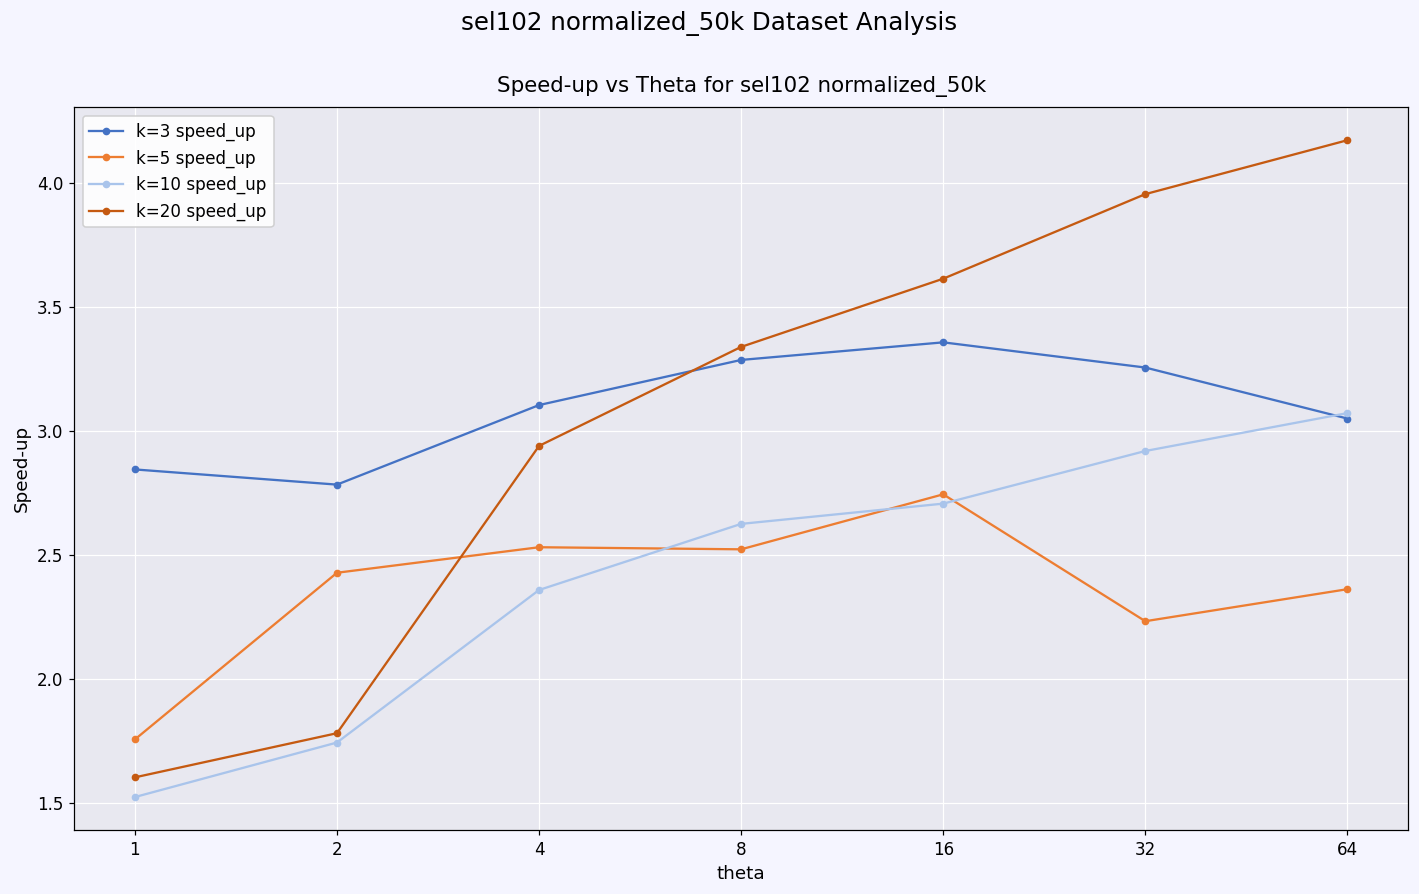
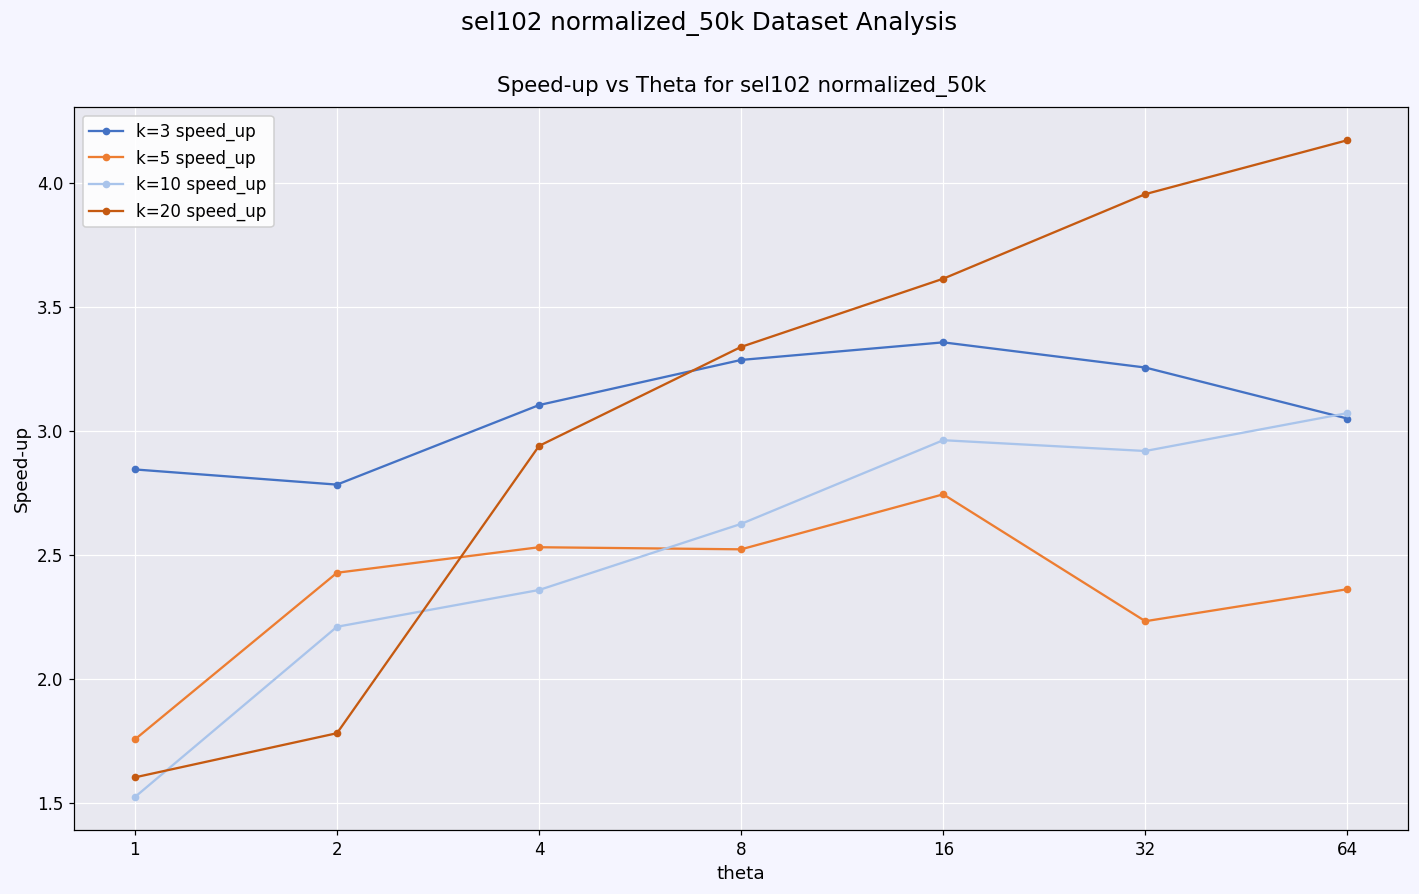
  {
    "k=3 speed_up": {
      "1": 2.84,
      "2": 2.78,
      "4": 3.10,
      "8": 3.29,
      "16": 3.36,
      "32": 3.26,
      "64": 3.05
    },
    "k=5 speed_up": {
      "1": 1.76,
      "2": 2.43,
      "4": 2.53,
      "8": 2.52,
      "16": 2.74,
      "32": 2.23,
      "64": 2.36
    },
    "k=10 speed_up": {
      "1": 1.52,
-     "2": 1.74,
+     "2": 2.21,
      "4": 2.36,
      "8": 2.63,
-     "16": 2.71,
+     "16": 2.96,
      "32": 2.92,
      "64": 3.07
    },
    "k=20 speed_up": {
      "1": 1.60,
      "2": 1.78,
      "4": 2.94,
      "8": 3.34,
      "16": 3.61,
      "32": 3.95,
      "64": 4.17
    }
  }
